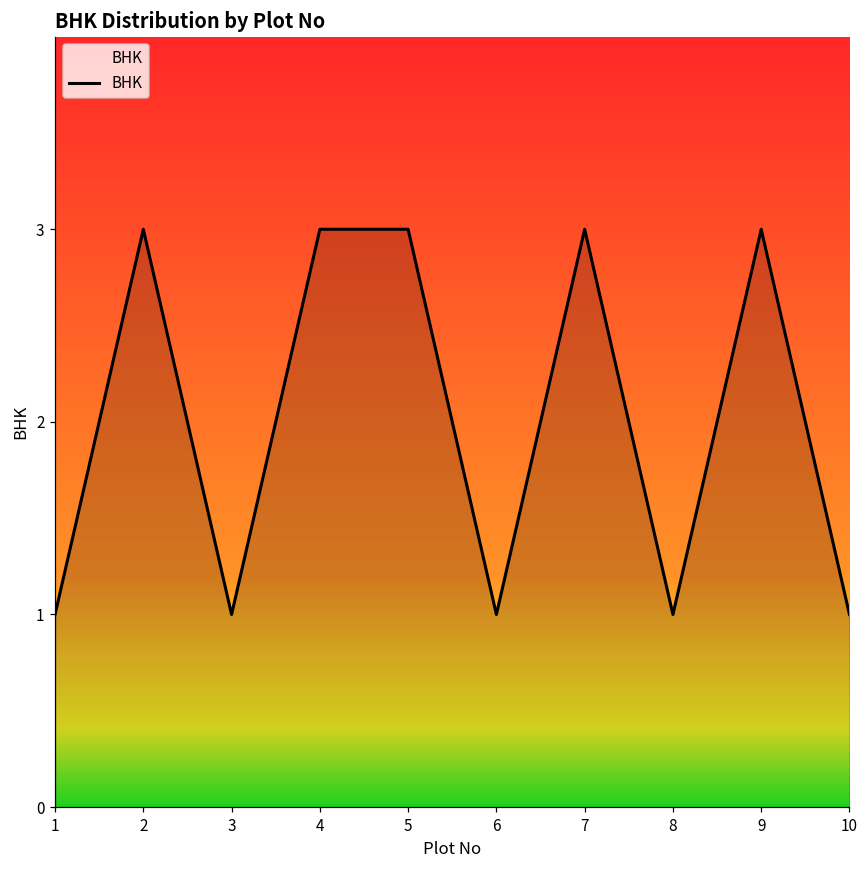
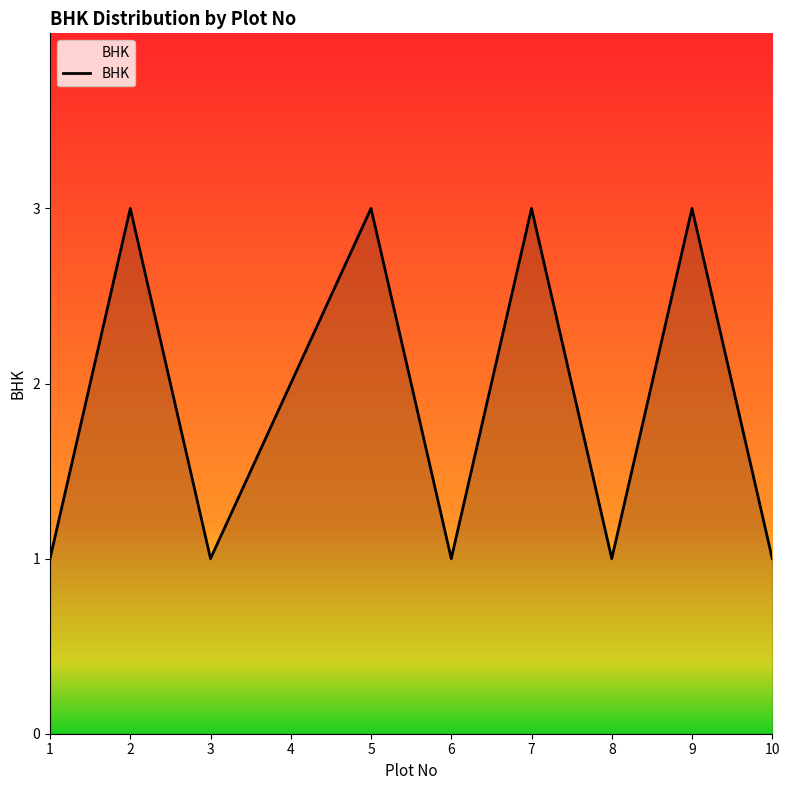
  {
    "1": 1,
    "2": 3,
    "3": 1,
-   "4": 3,
+   "4": 2,
    "5": 3,
    "6": 1,
    "7": 3,
    "8": 1,
    "9": 3,
    "10": 1
  }
